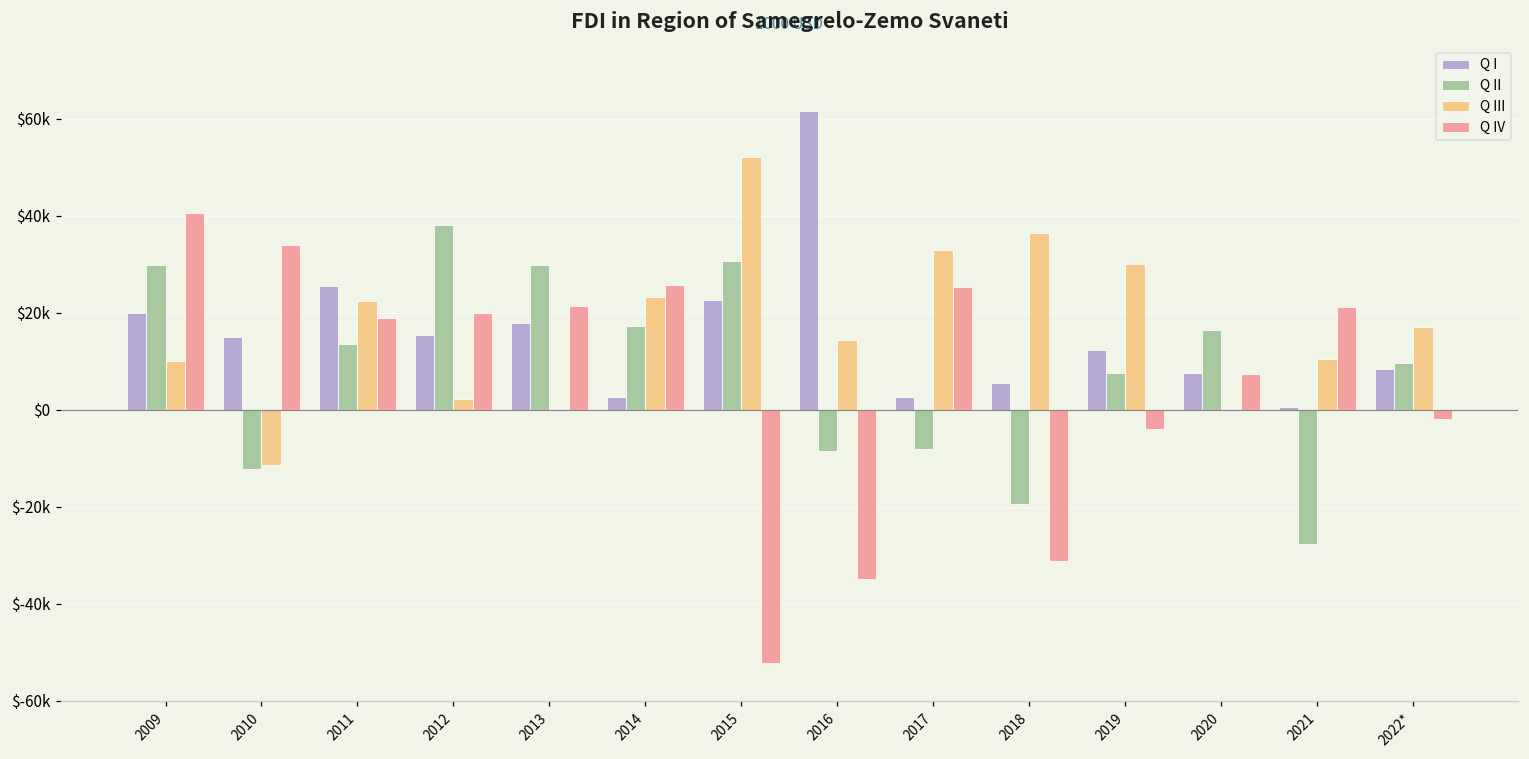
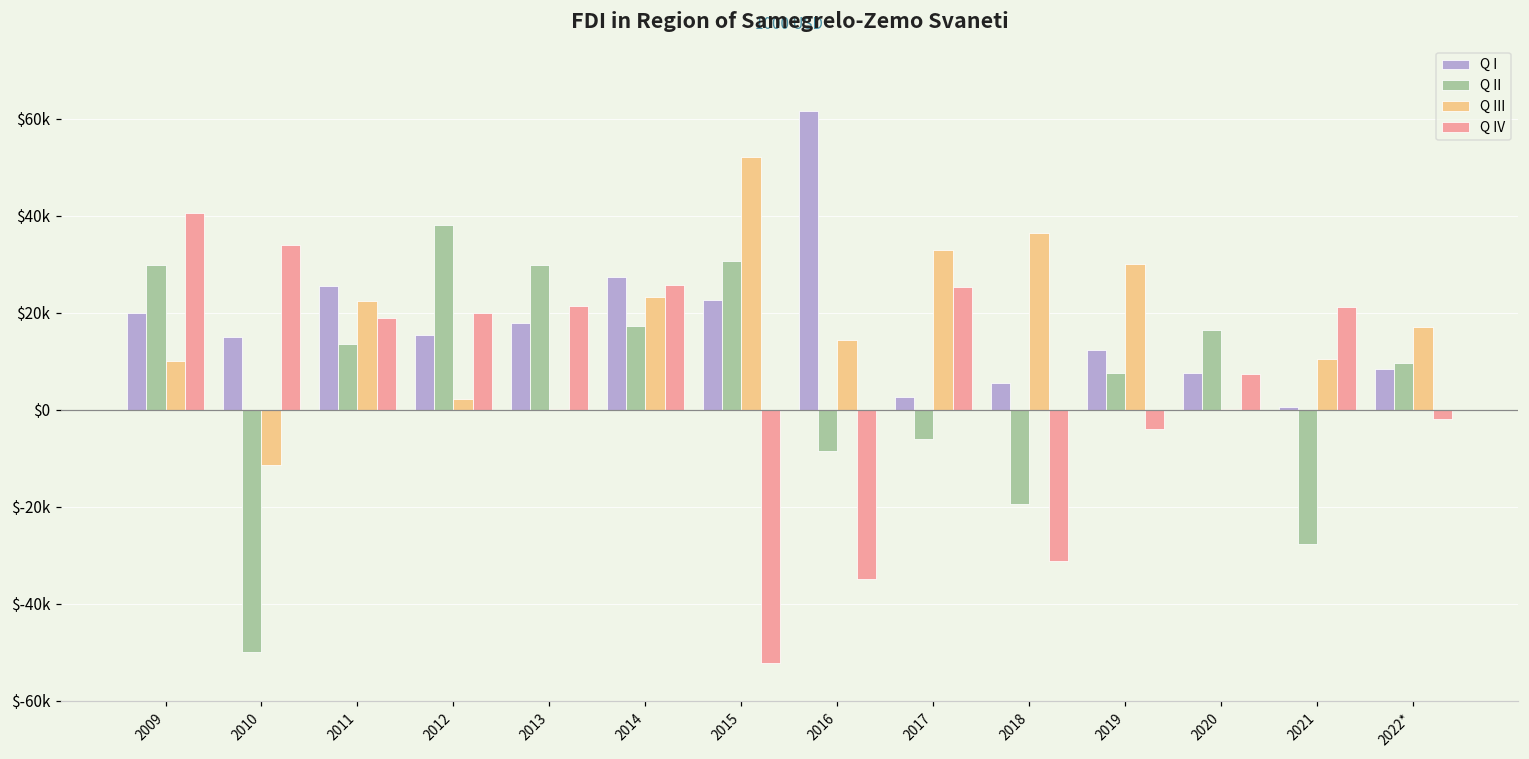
  {
    "Q I": {
      "2009": "$20000",
      "2010": "$15000",
      "2011": "$25000",
      "2012": "$15000",
      "2013": "$18000",
-     "2014": "$3000",
+     "2014": "$27000",
      "2015": "$23000",
      "2016": "$62000",
      "2017": "$3000",
      "2018": "$5000",
      "2019": "$12000",
      "2020": "$7000",
      "2022*": "$8000"
    },
    "Q II": {
      "2009": "$30000",
-     "2010": "$-12000",
+     "2010": "$-50000",
      "2011": "$14000",
      "2012": "$38000",
      "2013": "$30000",
      "2014": "$17000",
      "2015": "$31000",
      "2016": "$-8000",
-     "2017": "$-8000",
+     "2017": "$-6000",
      "2018": "$-19000",
      "2019": "$8000",
      "2020": "$16000",
      "2021": "$-28000",
      "2022*": "$10000"
    }
  }
